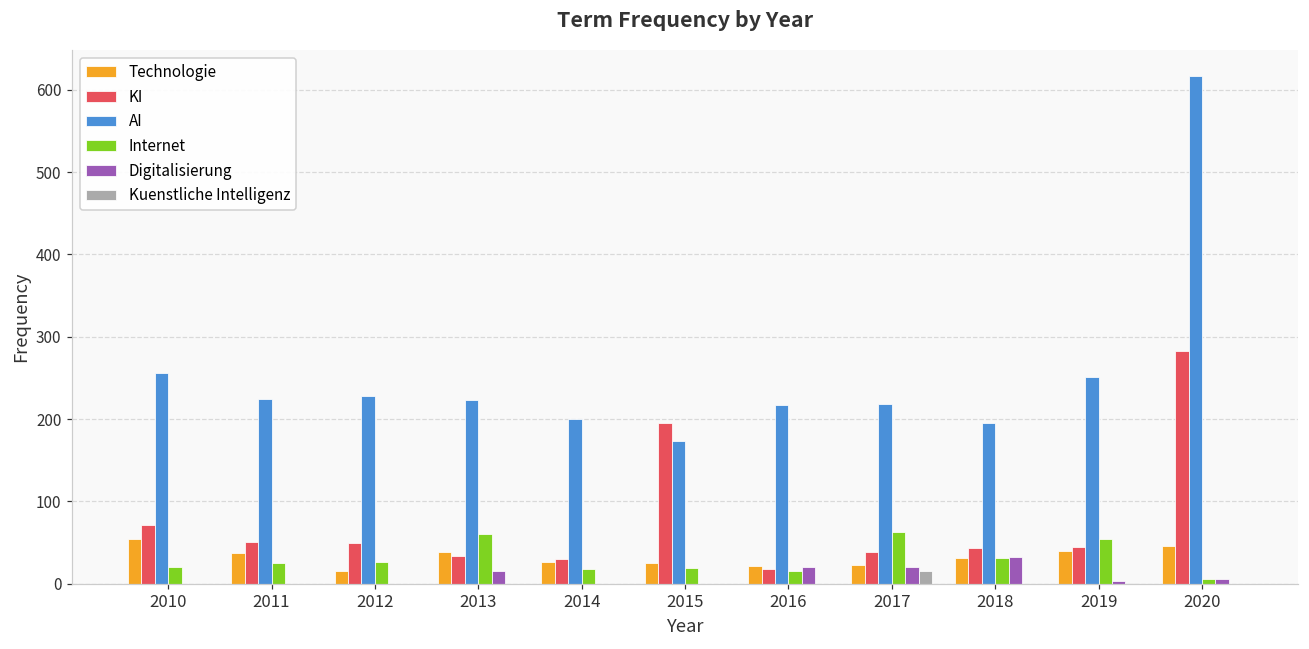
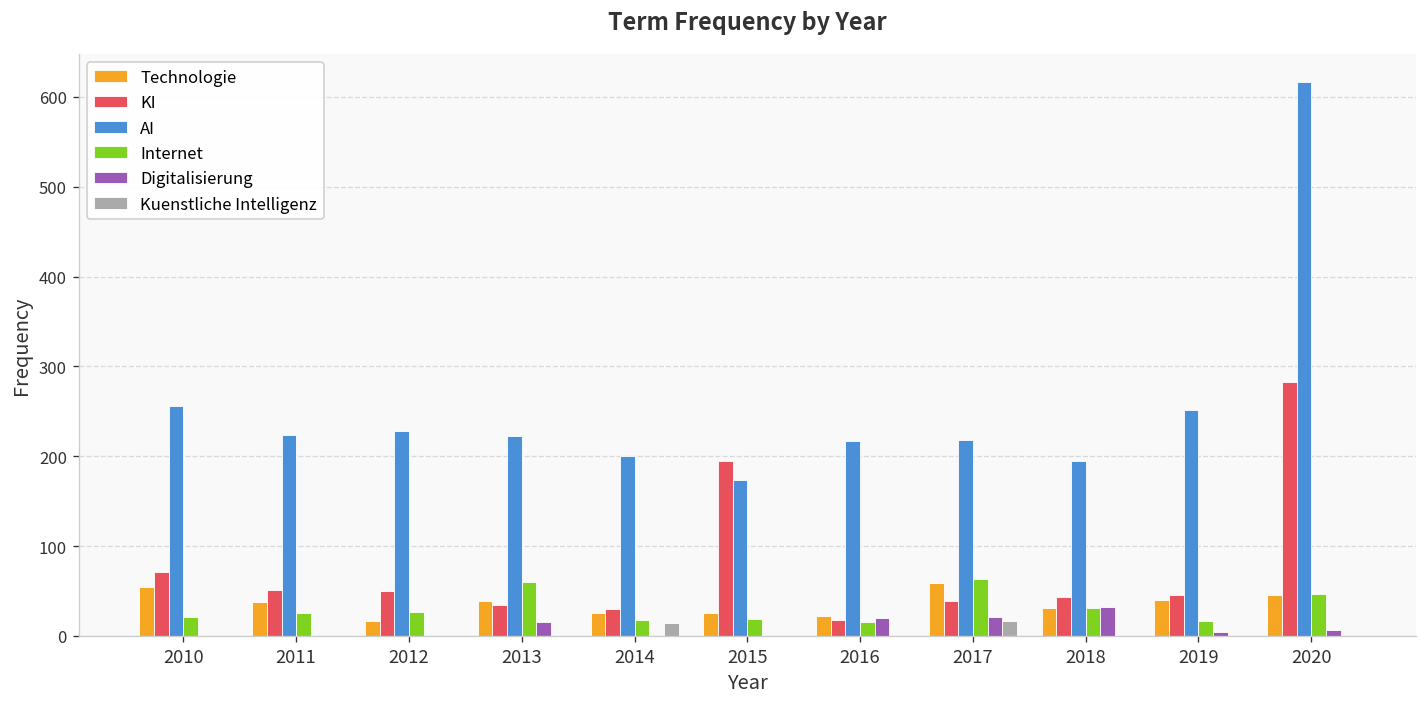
  {
    "Technologie": {
      "2010": 50,
      "2011": 40,
      "2012": 20,
      "2013": 40,
      "2014": 30,
      "2015": 30,
      "2016": 20,
-     "2017": 20,
+     "2017": 60,
      "2018": 30,
      "2019": 40,
      "2020": 50
    },
    "KI": {
      "2010": 70,
      "2011": 50,
      "2012": 50,
      "2013": 30,
      "2014": 30,
      "2015": 200,
      "2016": 20,
      "2017": 40,
      "2018": 40,
      "2019": 50,
      "2020": 280
    },
    "AI": {
      "2010": 260,
      "2011": 220,
      "2012": 230,
      "2013": 220,
      "2014": 200,
      "2015": 170,
      "2016": 220,
      "2017": 220,
      "2018": 200,
      "2019": 250,
      "2020": 620
    },
    "Internet": {
      "2010": 20,
      "2011": 30,
      "2012": 30,
      "2013": 60,
      "2014": 20,
      "2015": 20,
      "2016": 20,
      "2017": 60,
      "2018": 30,
-     "2019": 50,
-     "2020": 10
+     "2019": 20,
+     "2020": 50
    },
    "Digitalisierung": {
      "2010": 0,
      "2011": 0,
      "2012": 0,
      "2013": 20,
      "2014": 0,
      "2015": 0,
      "2016": 20,
      "2017": 20,
      "2018": 30,
      "2019": 0,
      "2020": 10
    },
    "Kuenstliche Intelligenz": {
      "2010": 0,
      "2011": 0,
      "2012": 0,
      "2013": 0,
-     "2014": 0,
+     "2014": 10,
      "2015": 0,
      "2016": 0,
      "2017": 20,
      "2018": 0,
      "2020": 0
    }
  }
